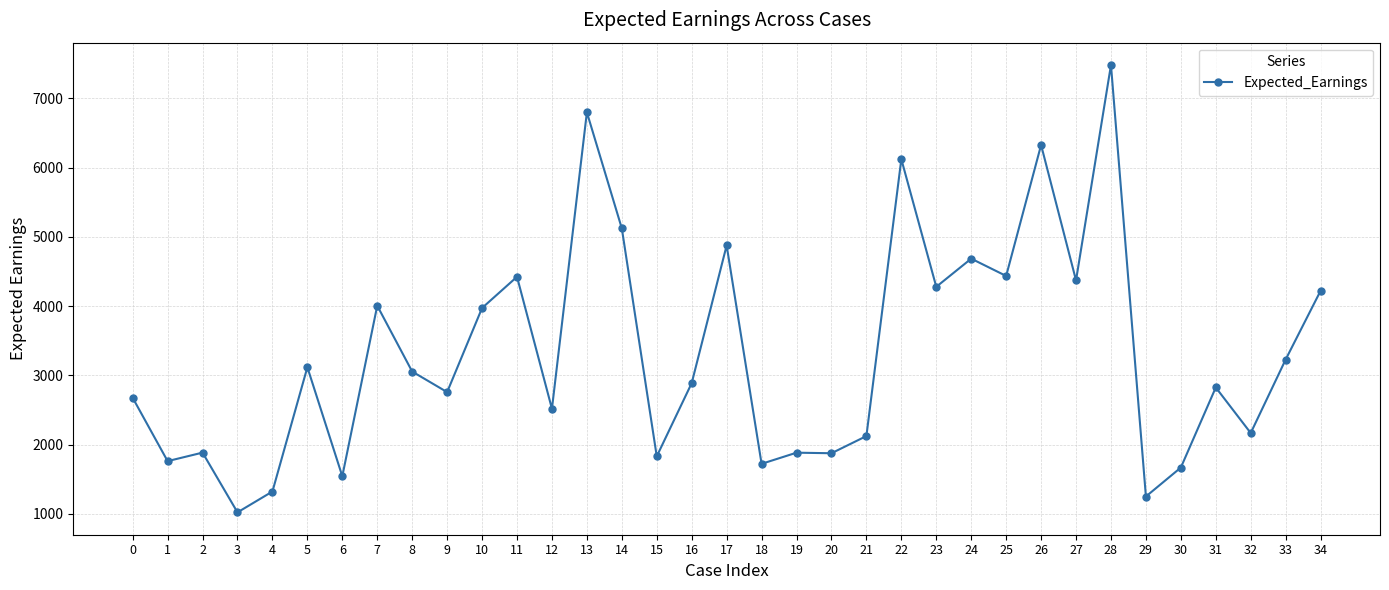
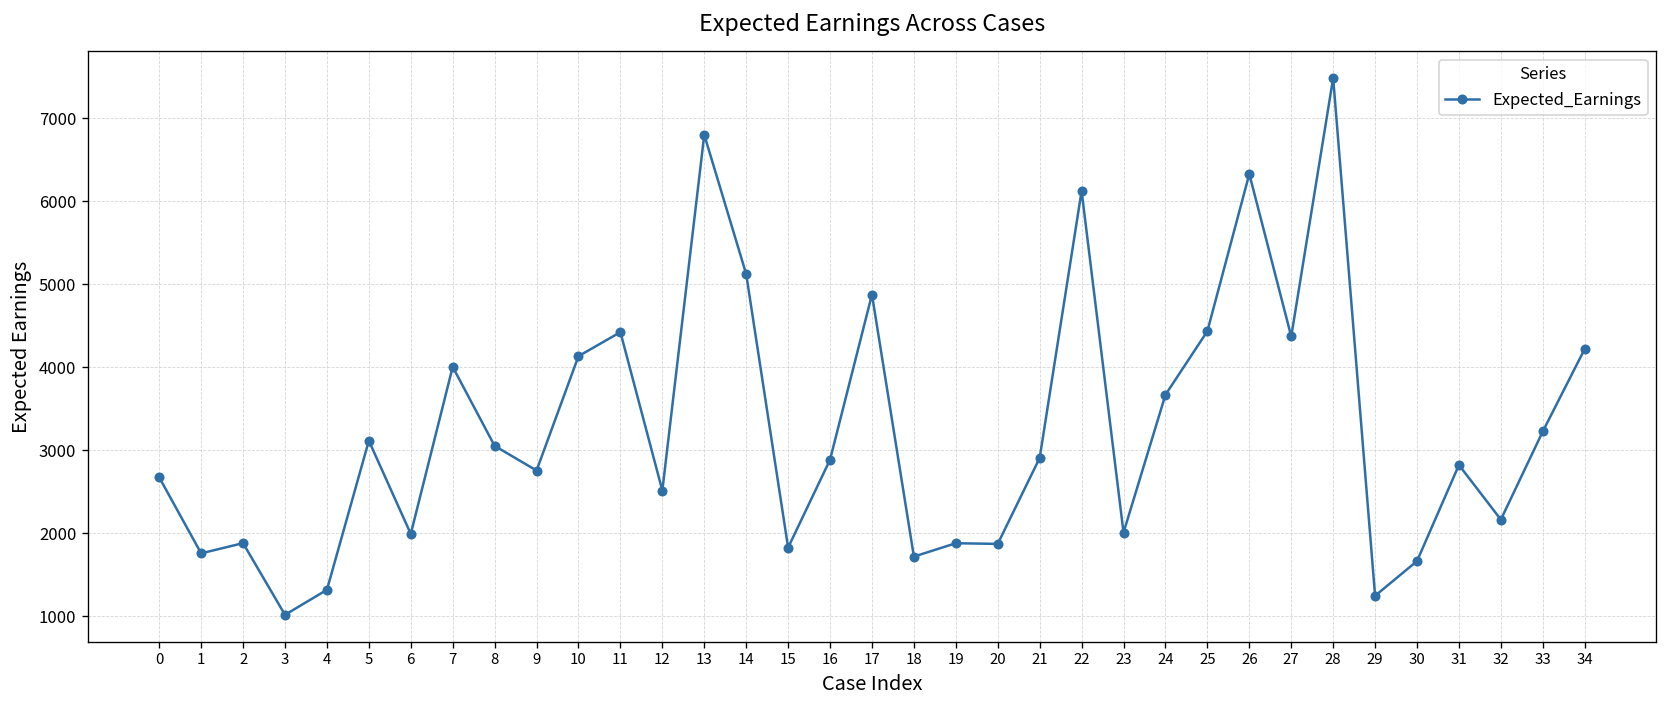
  {
    "0": 2700,
    "1": 1800,
    "2": 1900,
    "3": 1000,
    "4": 1300,
    "5": 3100,
-   "6": 1500,
+   "6": 2000,
    "7": 4000,
    "8": 3100,
    "9": 2800,
-   "10": 4000,
+   "10": 4100,
    "11": 4400,
    "12": 2500,
    "13": 6800,
    "14": 5100,
    "15": 1800,
    "16": 2900,
    "17": 4900,
    "18": 1700,
    "19": 1900,
    "20": 1900,
-   "21": 2100,
+   "21": 2900,
    "22": 6100,
-   "23": 4300,
-   "24": 4700,
+   "23": 2000,
+   "24": 3700,
    "25": 4400,
    "26": 6300,
    "27": 4400,
    "28": 7500,
    "29": 1200,
    "30": 1700,
    "31": 2800,
    "32": 2200,
    "33": 3200,
    "34": 4200
  }
